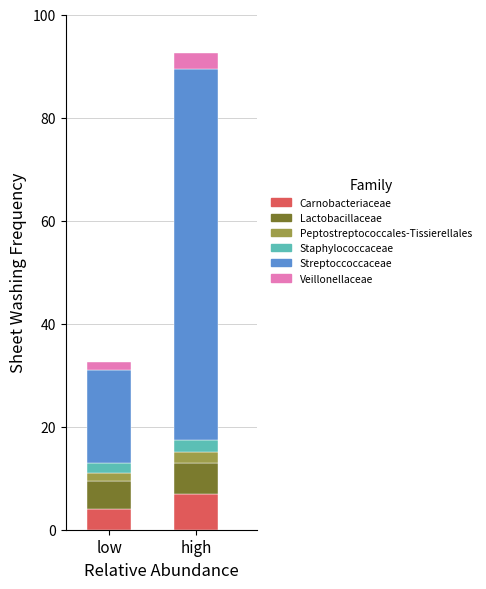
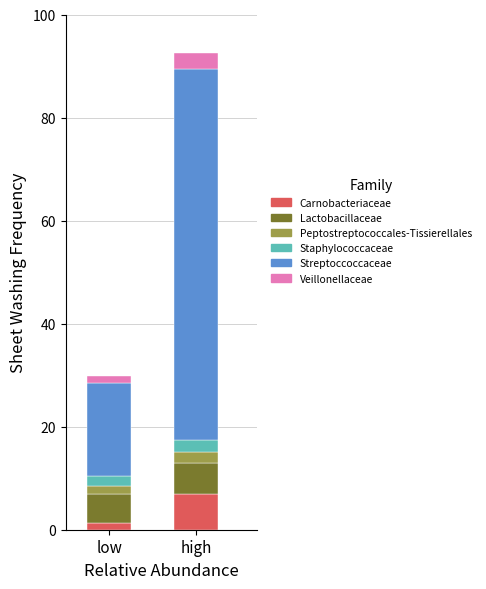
  {
    "Carnobacteriaceae": {
-     "low": 4,
+     "low": 1,
      "high": 7
    },
    "Veillonellaceae": {
      "low": 2,
      "high": 3
    }
  }
